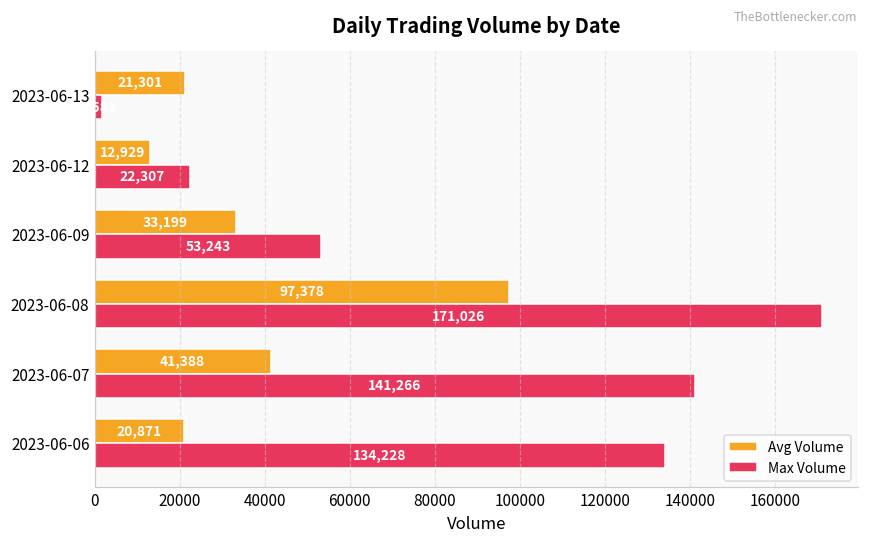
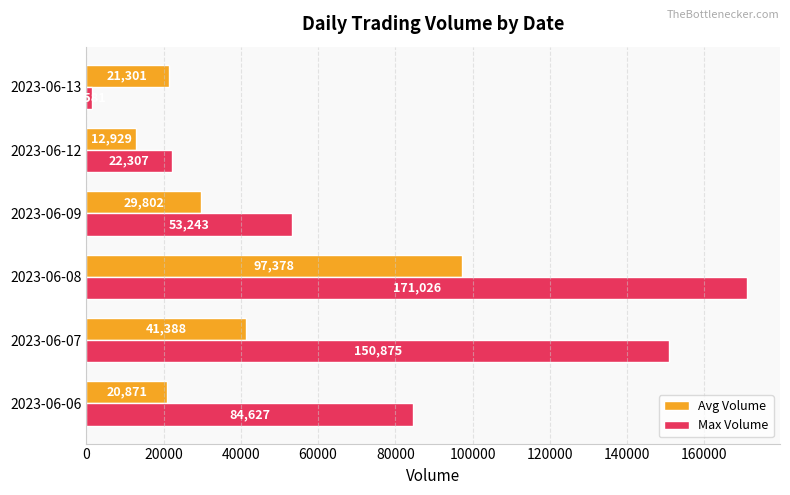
  {
    "Avg Volume": {
      "2023-06-13": "21,301",
      "2023-06-12": "12,929",
-     "2023-06-09": "33,199",
+     "2023-06-09": "29,802",
      "2023-06-08": "97,378",
      "2023-06-07": "41,388",
      "2023-06-06": "20,871"
    },
    "Max Volume": {
      "2023-06-12": "22,307",
      "2023-06-09": "53,243",
      "2023-06-08": "171,026",
-     "2023-06-07": "141,266",
-     "2023-06-06": "134,228"
+     "2023-06-07": "150,875",
+     "2023-06-06": "84,627"
    }
  }
